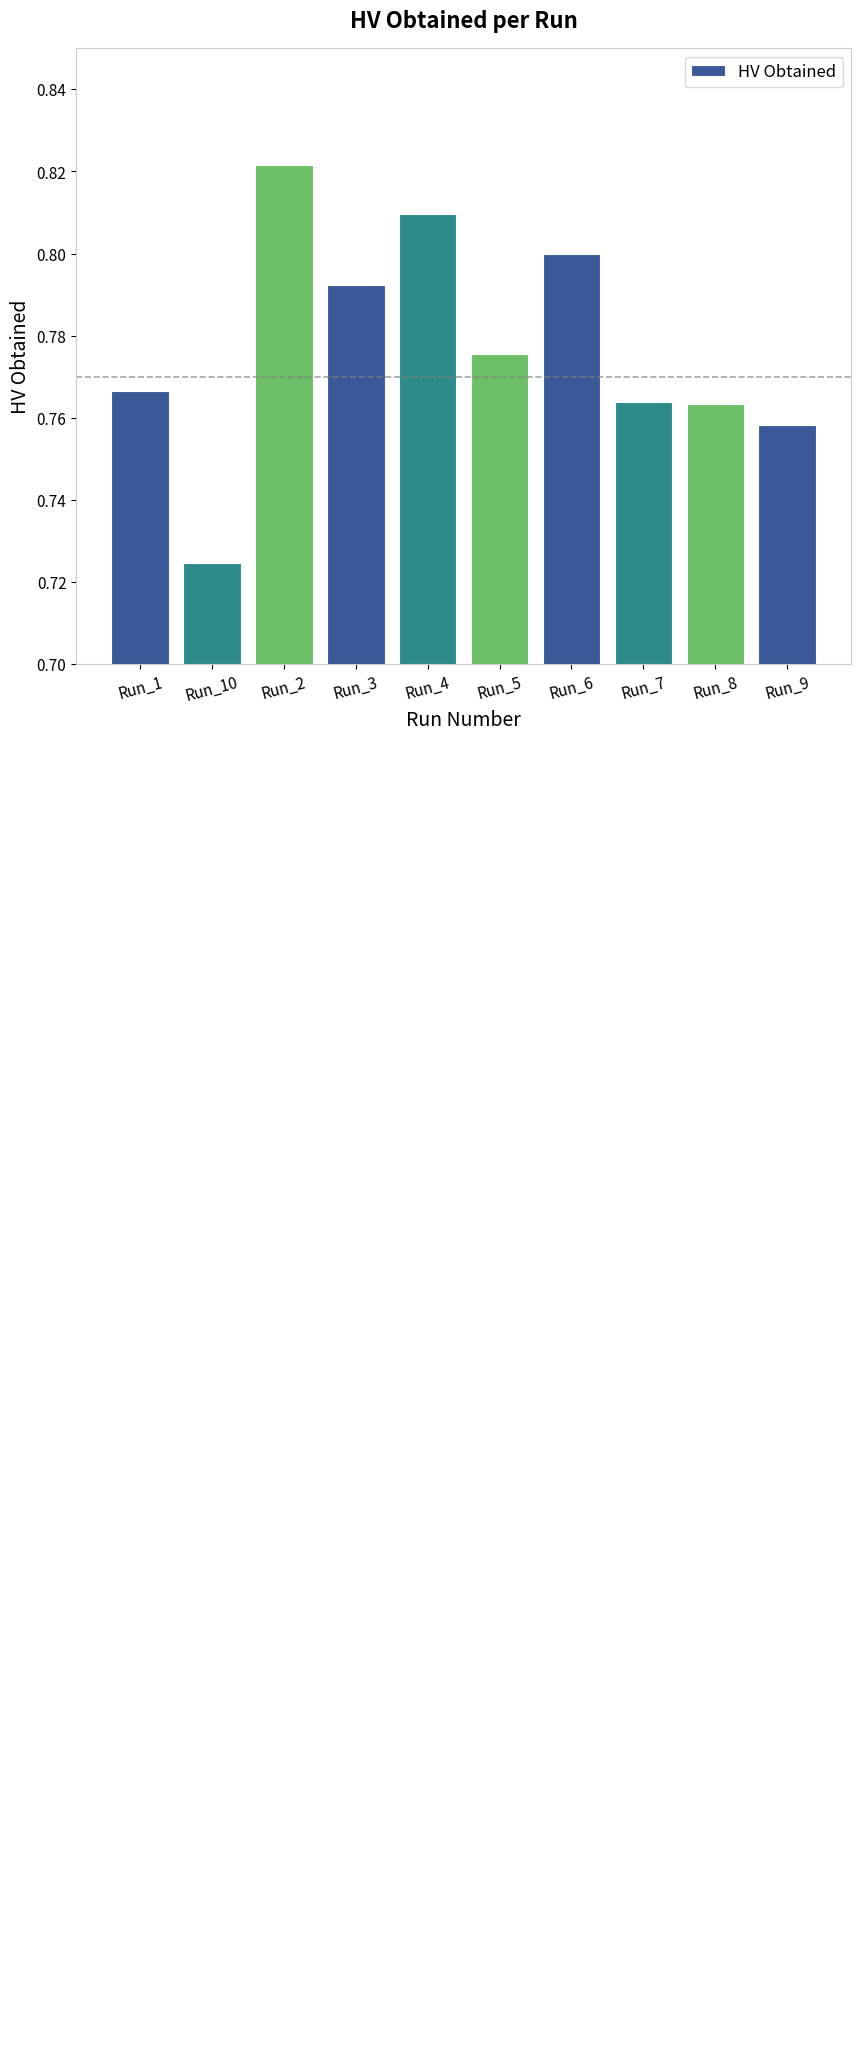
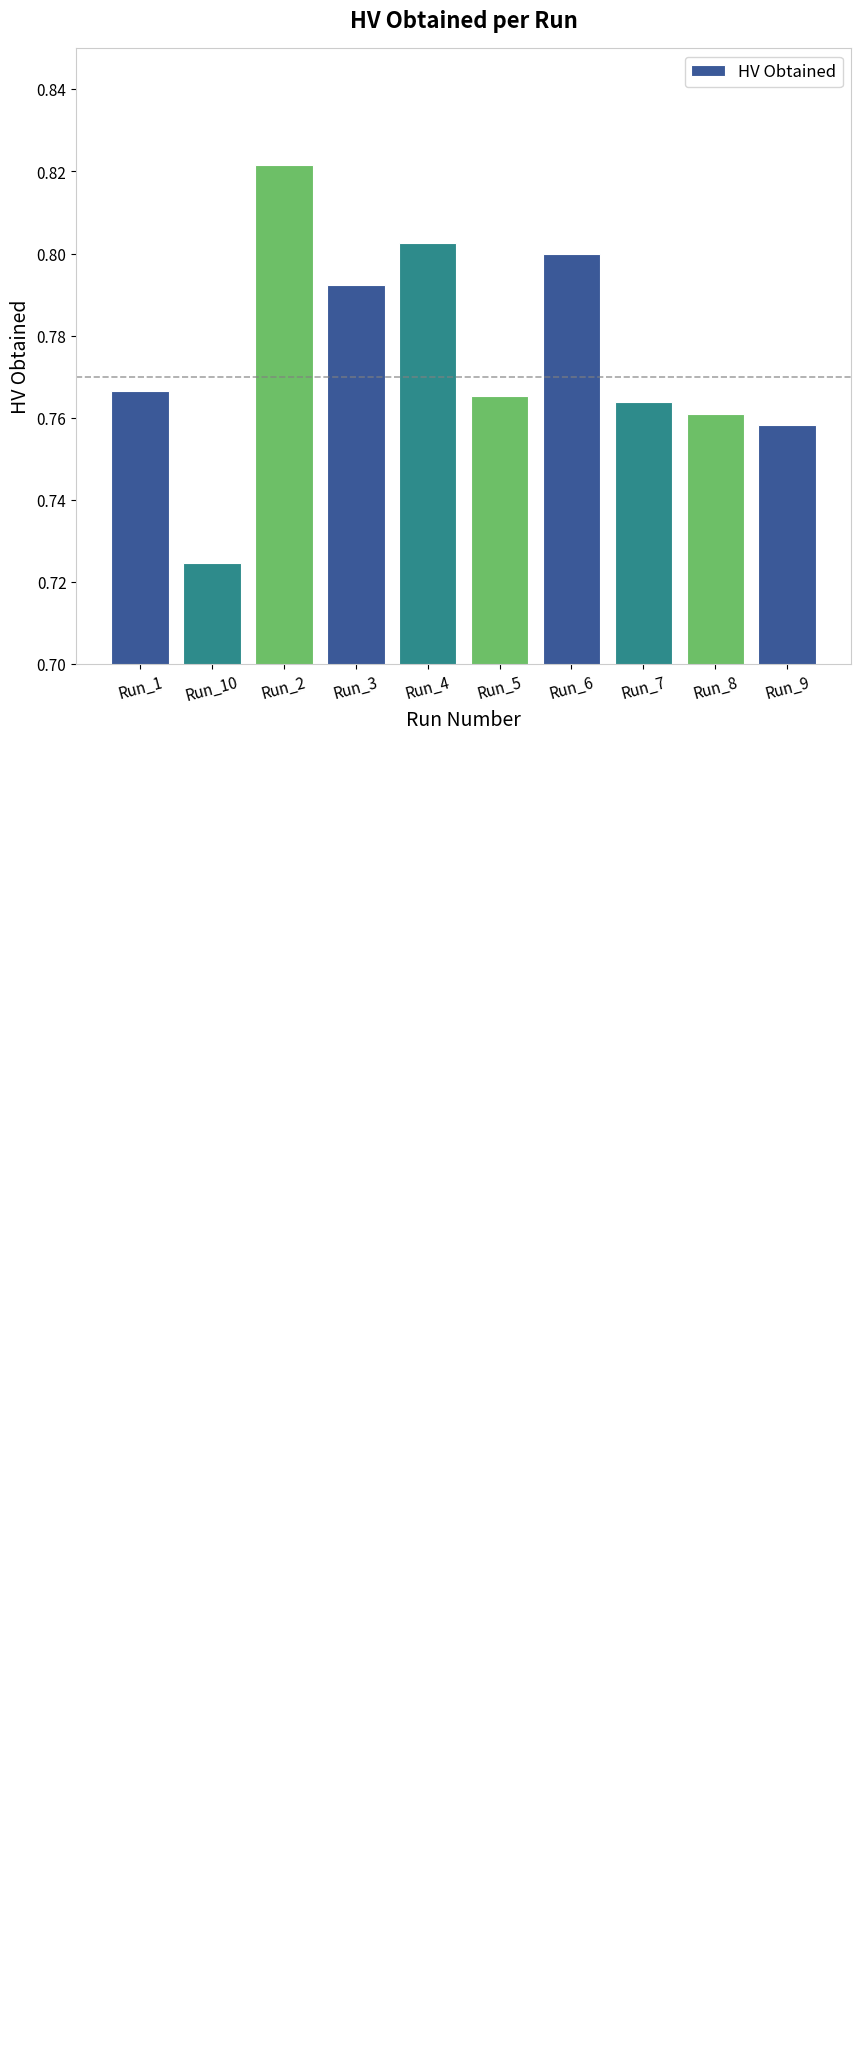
  {
    "Run_1": 0.7666,
    "Run_10": 0.7246,
    "Run_2": 0.8215,
    "Run_3": 0.7922,
-   "Run_4": 0.8097,
-   "Run_5": 0.7755,
+   "Run_4": 0.8026,
+   "Run_5": 0.7653,
    "Run_6": 0.7998,
    "Run_7": 0.7639,
-   "Run_8": 0.7633,
+   "Run_8": 0.7608,
    "Run_9": 0.7582
  }
